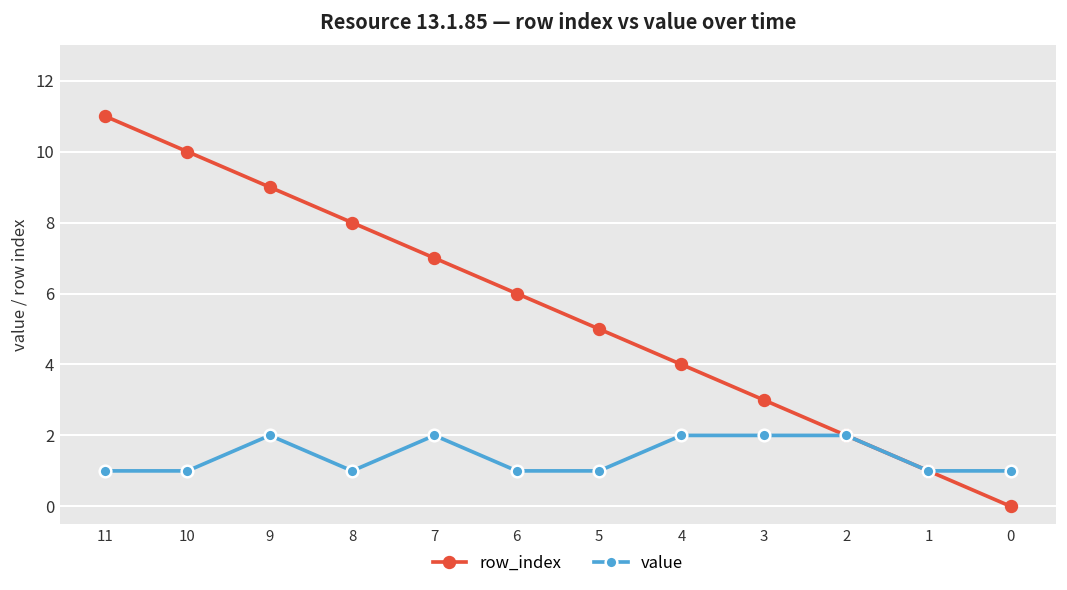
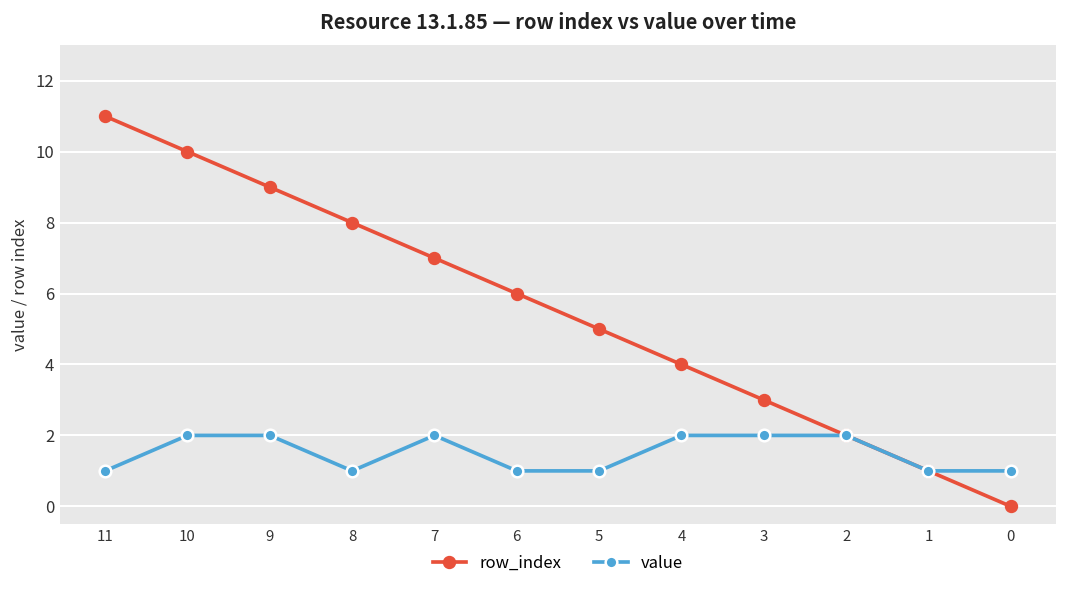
  {
    "row_index": {
      "11": 11,
      "10": 10,
      "9": 9,
      "8": 8,
      "7": 7,
      "6": 6,
      "5": 5,
      "4": 4,
      "3": 3,
      "0": 0
    },
    "value": {
      "11": 1,
-     "10": 1,
+     "10": 2,
      "9": 2,
      "8": 1,
      "7": 2,
      "6": 1,
      "5": 1,
      "4": 2,
      "3": 2,
      "0": 1
    }
  }
